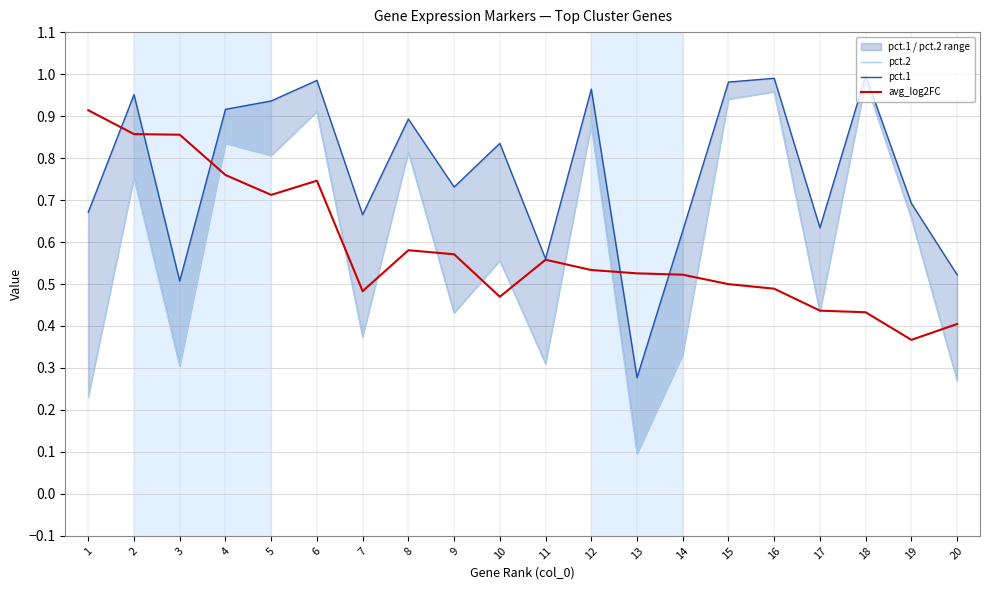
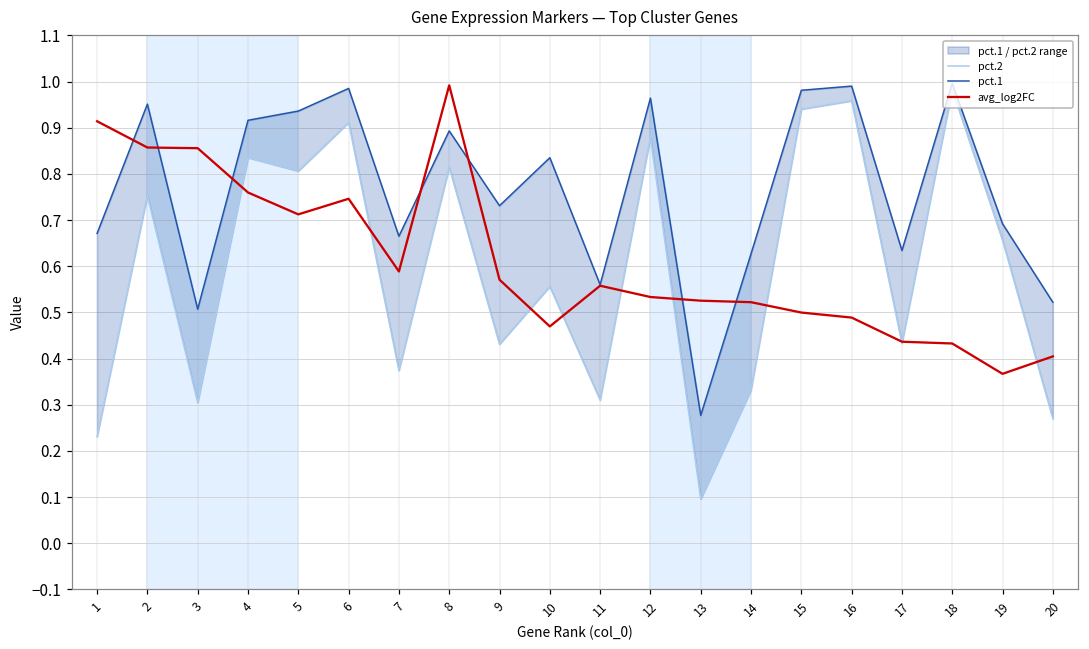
  {
    "avg_log2FC": {
      "1": 0.91,
      "2": 0.86,
      "3": 0.86,
      "4": 0.76,
      "5": 0.71,
      "6": 0.75,
-     "7": 0.48,
-     "8": 0.58,
+     "7": 0.59,
+     "8": 0.99,
      "9": 0.57,
      "10": 0.47,
      "12": 0.53,
      "13": 0.53,
      "14": 0.52,
      "15": 0.50,
      "16": 0.49,
      "18": 0.43,
      "19": 0.37,
      "20": 0.40
    }
  }
